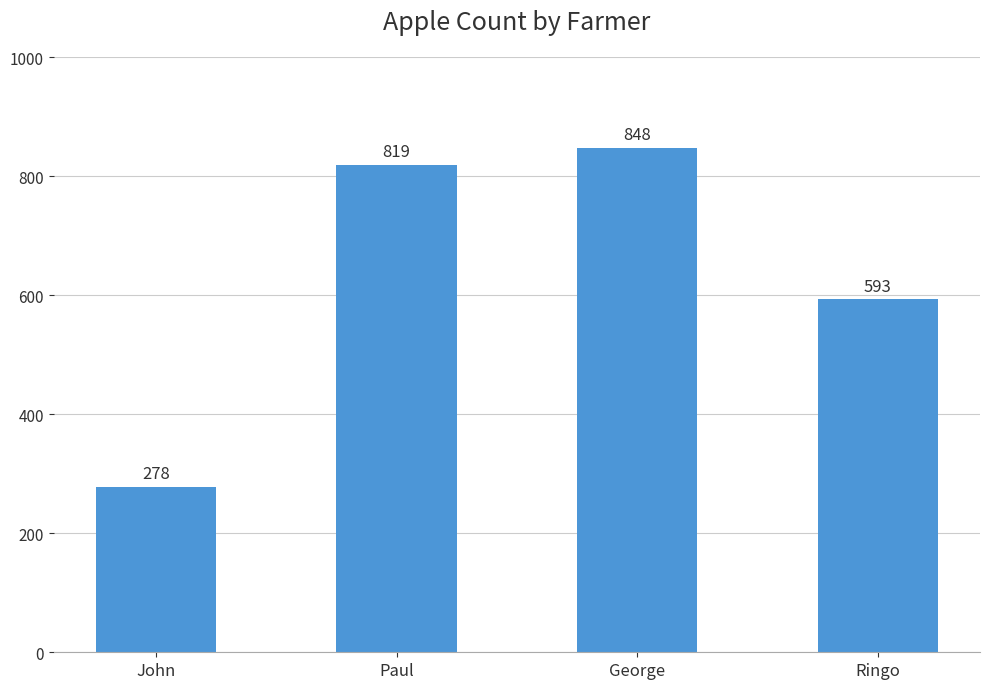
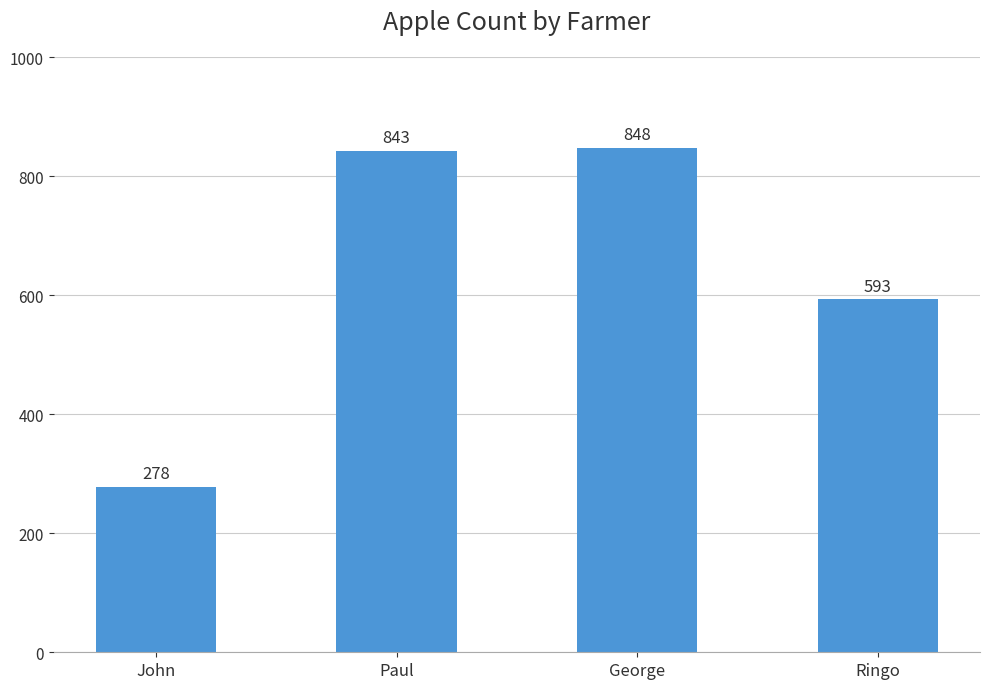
  {
    "John": 278,
-   "Paul": 819,
+   "Paul": 843,
    "George": 848,
    "Ringo": 593
  }
